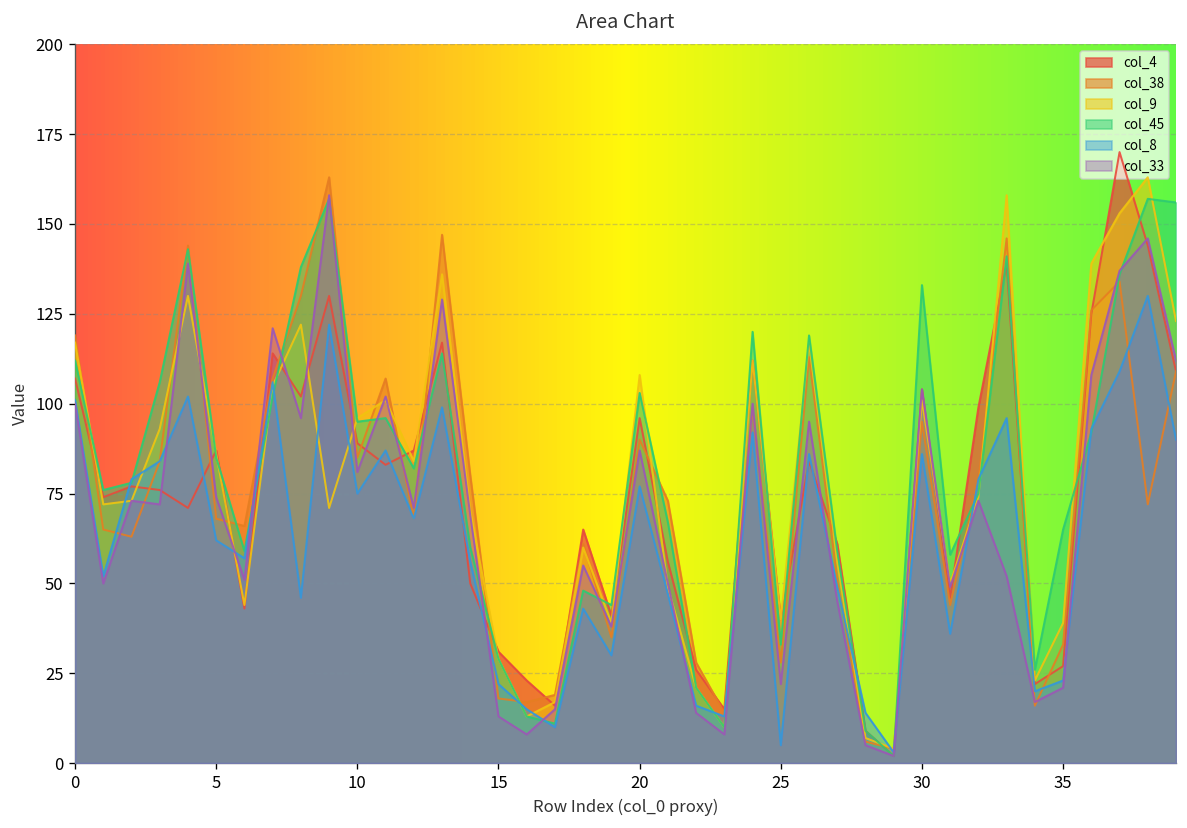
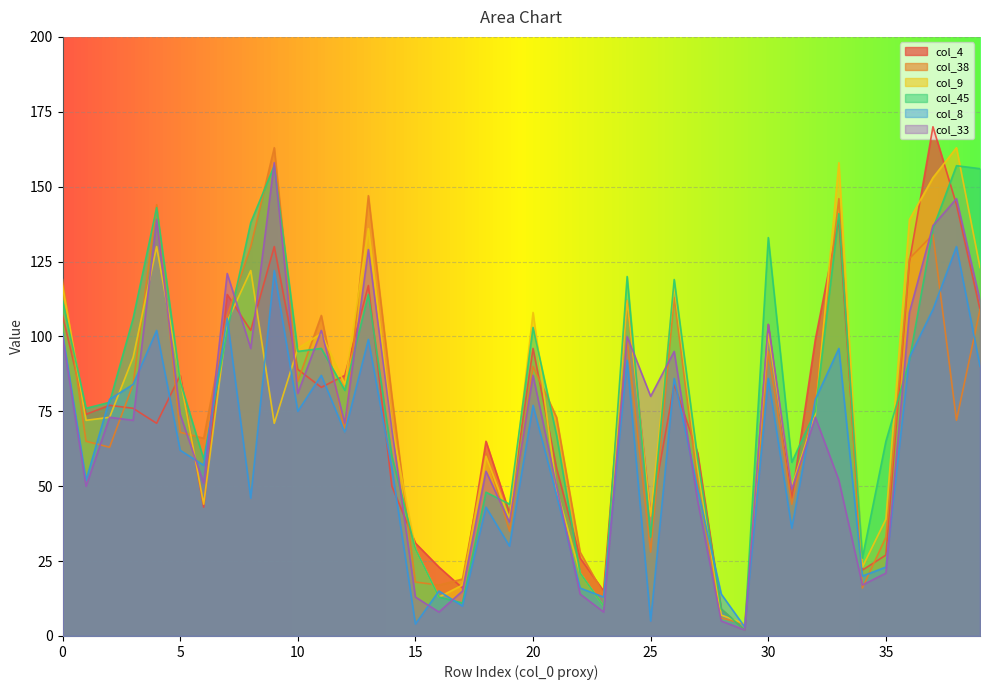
  {
    "col_9": {
      "0": 117,
      "5": 86,
      "10": 96,
      "20": 108,
      "30": 101,
      "35": 39
    },
    "col_45": {
      "0": 112,
      "5": 85,
      "10": 95,
      "20": 103,
      "25": 33,
      "30": 133,
      "35": 65
    },
    "col_8": {
      "0": 101,
      "5": 62,
      "10": 75,
-     "15": 22,
+     "15": 4,
      "20": 77,
      "25": 5,
      "30": 86,
      "35": 23
    },
    "col_33": {
      "0": 100,
      "5": 74,
      "10": 81,
      "15": 13,
      "20": 87,
-     "25": 22,
+     "25": 80,
      "35": 21
    }
  }
